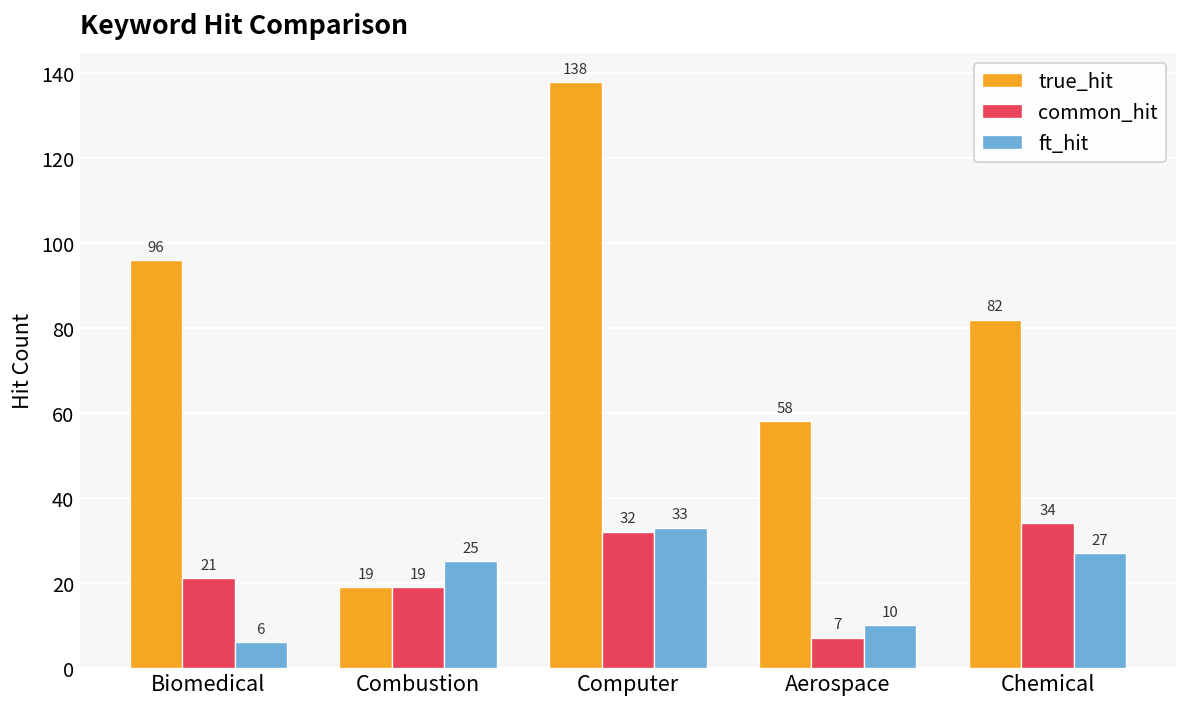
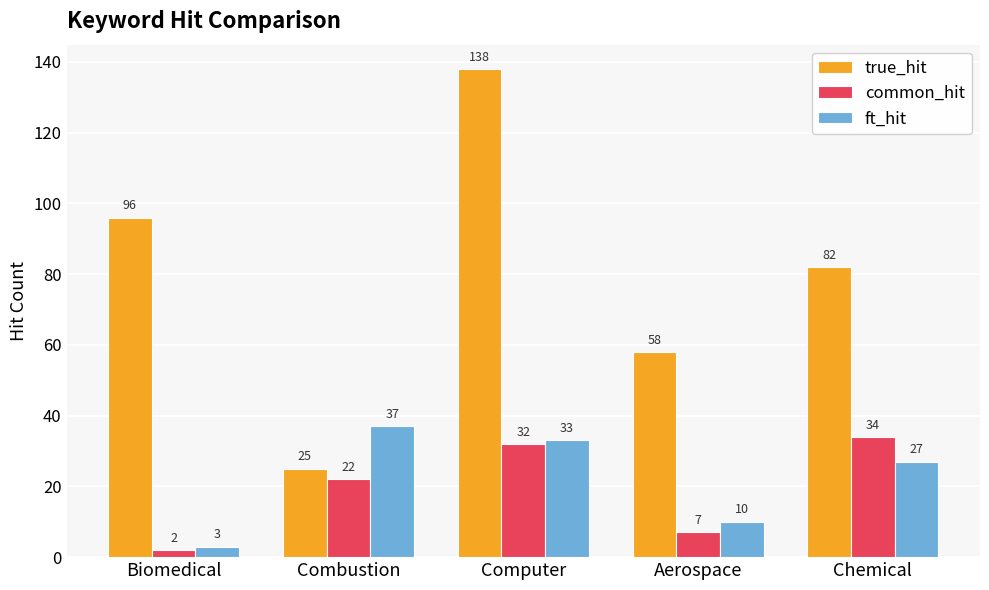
  {
    "true_hit": {
      "Biomedical": 96,
-     "Combustion": 19,
+     "Combustion": 25,
      "Computer": 138,
      "Aerospace": 58,
      "Chemical": 82
    },
    "common_hit": {
-     "Biomedical": 21,
-     "Combustion": 19,
+     "Biomedical": 2,
+     "Combustion": 22,
      "Computer": 32,
      "Aerospace": 7,
      "Chemical": 34
    },
    "ft_hit": {
-     "Biomedical": 6,
-     "Combustion": 25,
+     "Biomedical": 3,
+     "Combustion": 37,
      "Computer": 33,
      "Aerospace": 10,
      "Chemical": 27
    }
  }
